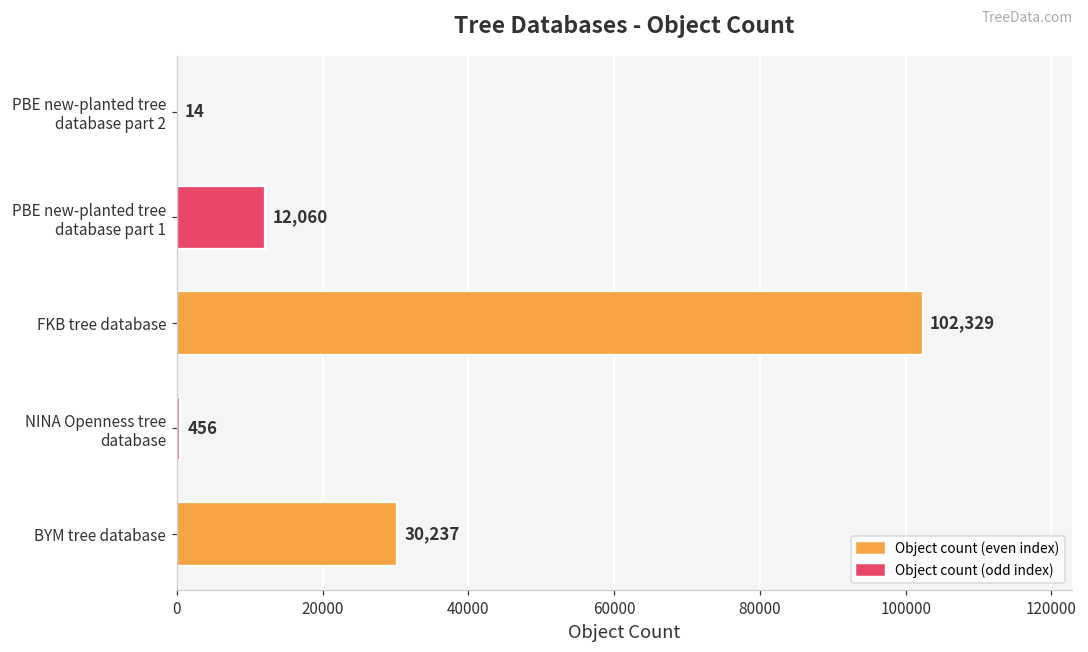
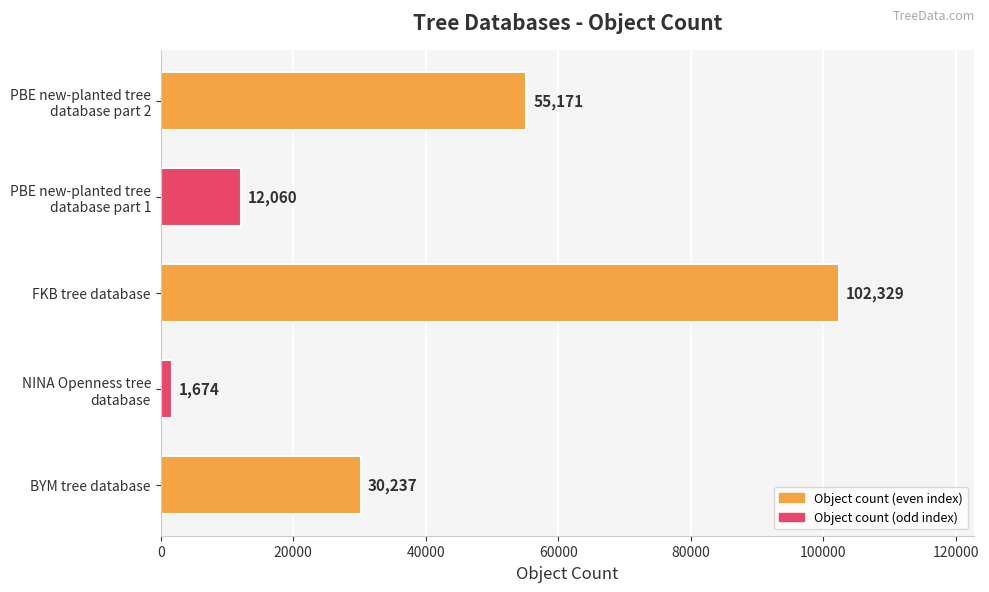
  {
-   "PBE new-planted tree database part 2": "14",
+   "PBE new-planted tree database part 2": "55,171",
    "PBE new-planted tree database part 1": "12,060",
    "FKB tree database": "102,329",
-   "NINA Openness tree database": "456",
+   "NINA Openness tree database": "1,674",
    "BYM tree database": "30,237"
  }
